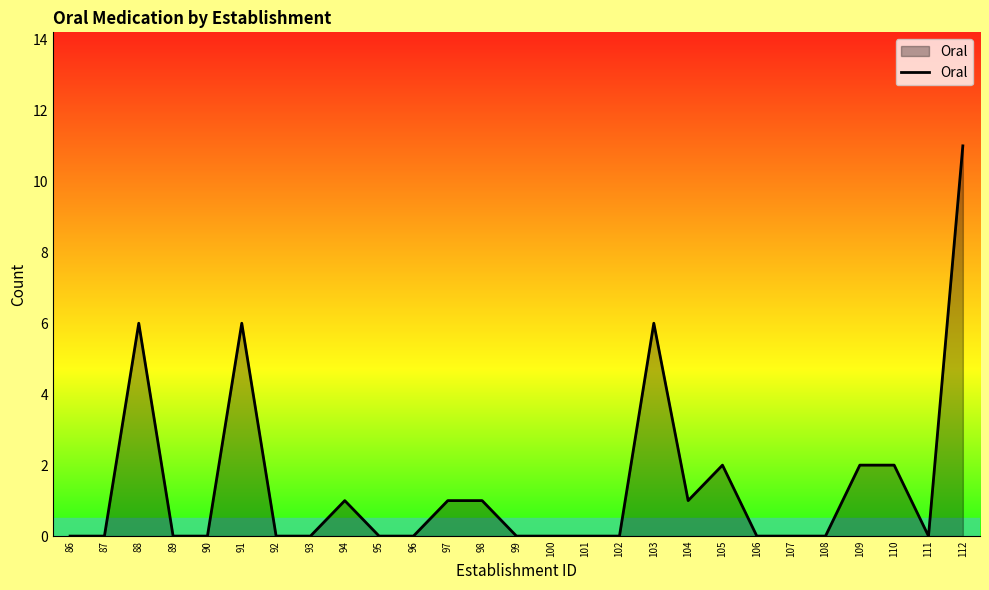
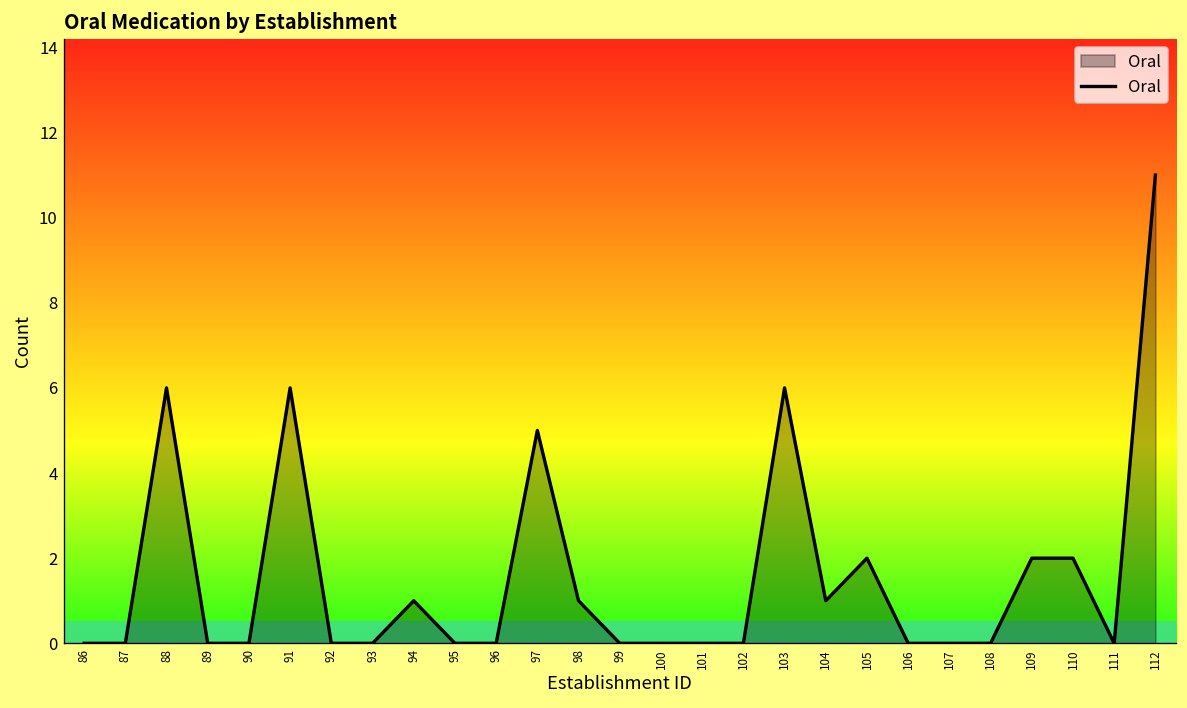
  {
    "88": 6,
    "91": 6,
    "94": 1,
-   "97": 1,
+   "97": 5,
    "98": 1,
    "103": 6,
    "104": 1,
    "105": 2,
    "109": 2,
    "110": 2,
    "112": 11
  }
